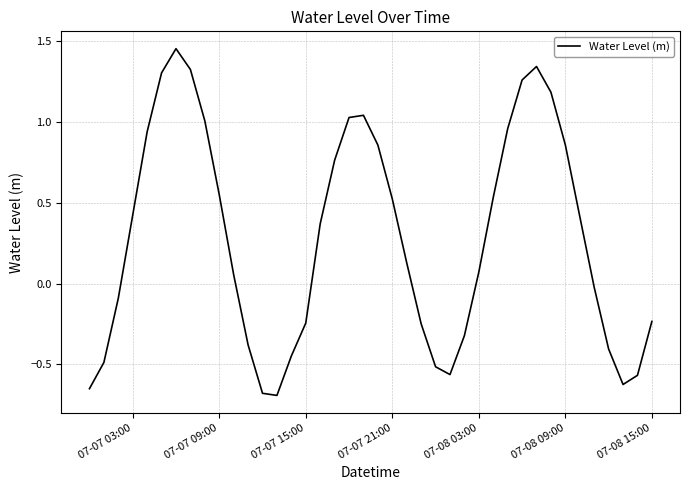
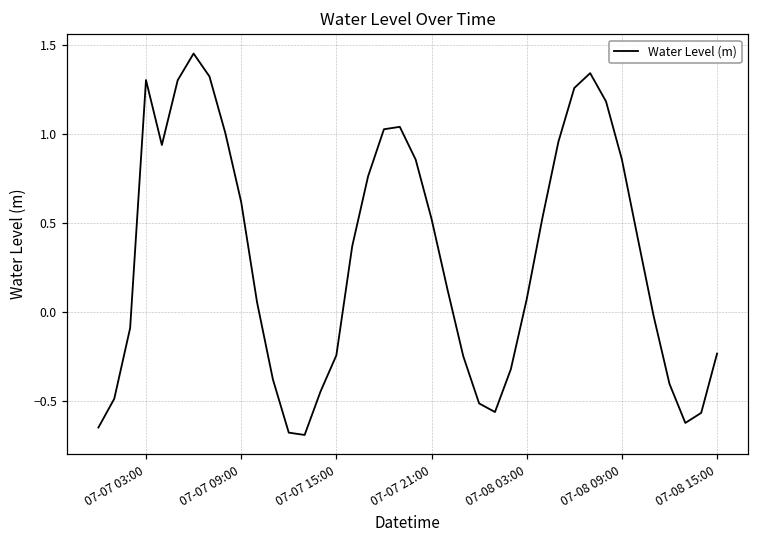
  {
-   "07-07 03:00": 0.42,
-   "07-07 09:00": 0.55,
+   "07-07 03:00": 1.30,
+   "07-07 09:00": 0.62,
    "07-07 15:00": -0.24,
    "07-07 21:00": 0.52,
    "07-08 03:00": 0.07,
    "07-08 09:00": 0.86,
    "07-08 15:00": -0.23
  }
